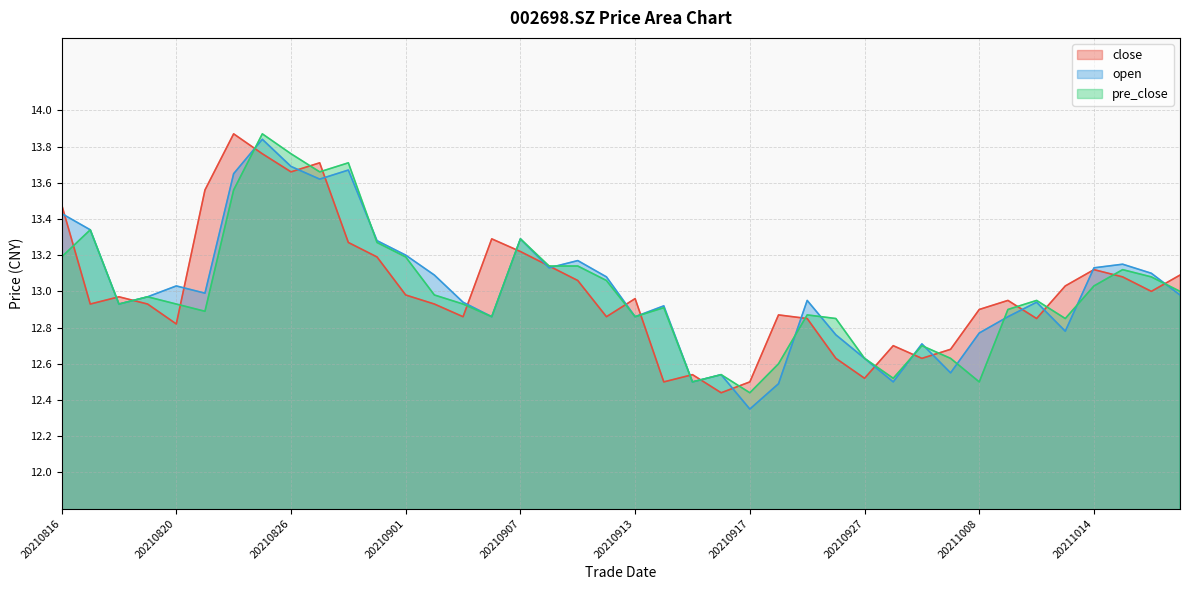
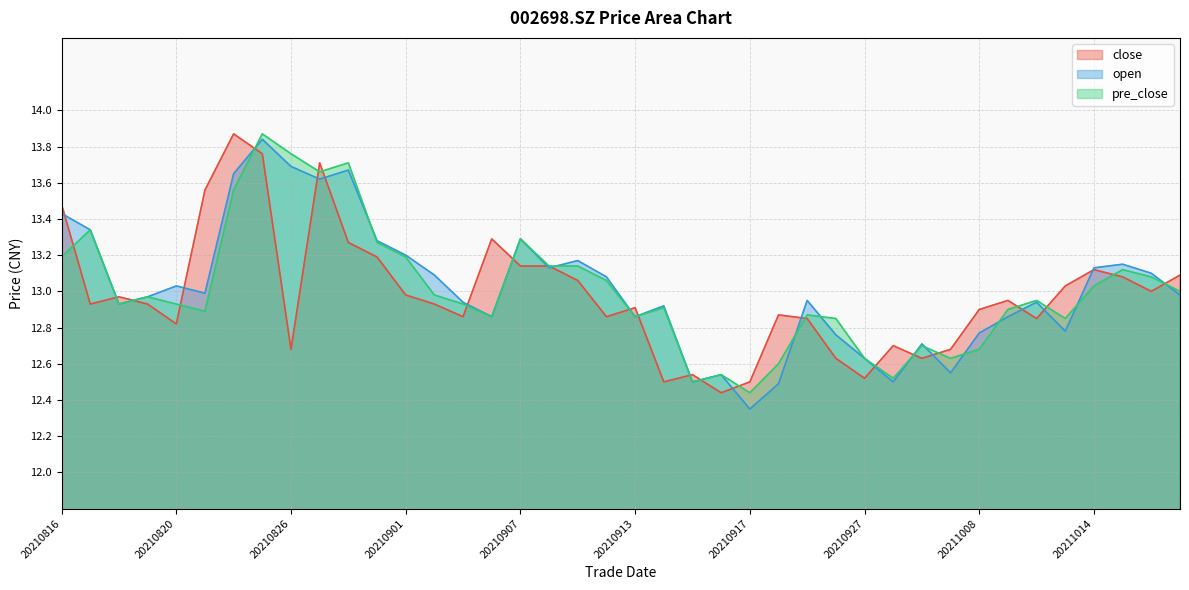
  {
    "close": {
      "20210816": 13.48,
      "20210820": 12.82,
-     "20210826": 13.66,
+     "20210826": 12.68,
      "20210901": 12.98,
-     "20210907": 13.22,
-     "20210913": 12.96,
+     "20210907": 13.14,
+     "20210913": 12.91,
      "20210917": 12.50,
      "20210927": 12.52,
      "20211008": 12.90
    },
    "open": {
      "20210816": 13.43,
      "20210820": 13.03,
      "20210826": 13.69,
      "20210917": 12.35,
      "20211008": 12.77
    },
    "pre_close": {
      "20210816": 13.19,
      "20210820": 12.93,
      "20210826": 13.76,
      "20210917": 12.44,
-     "20211008": 12.50,
+     "20211008": 12.68,
      "20211014": 13.03
    }
  }
